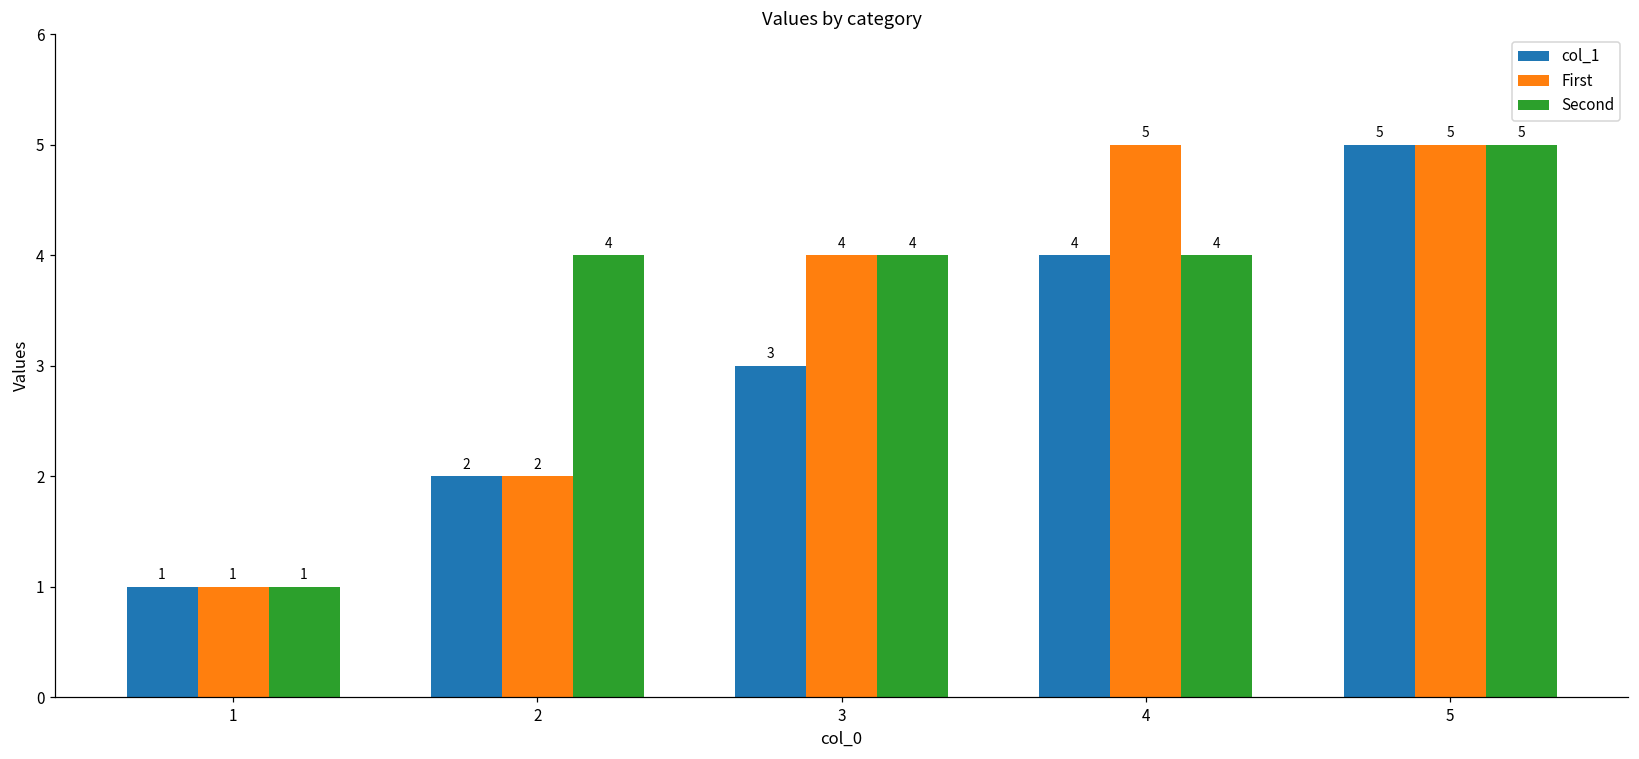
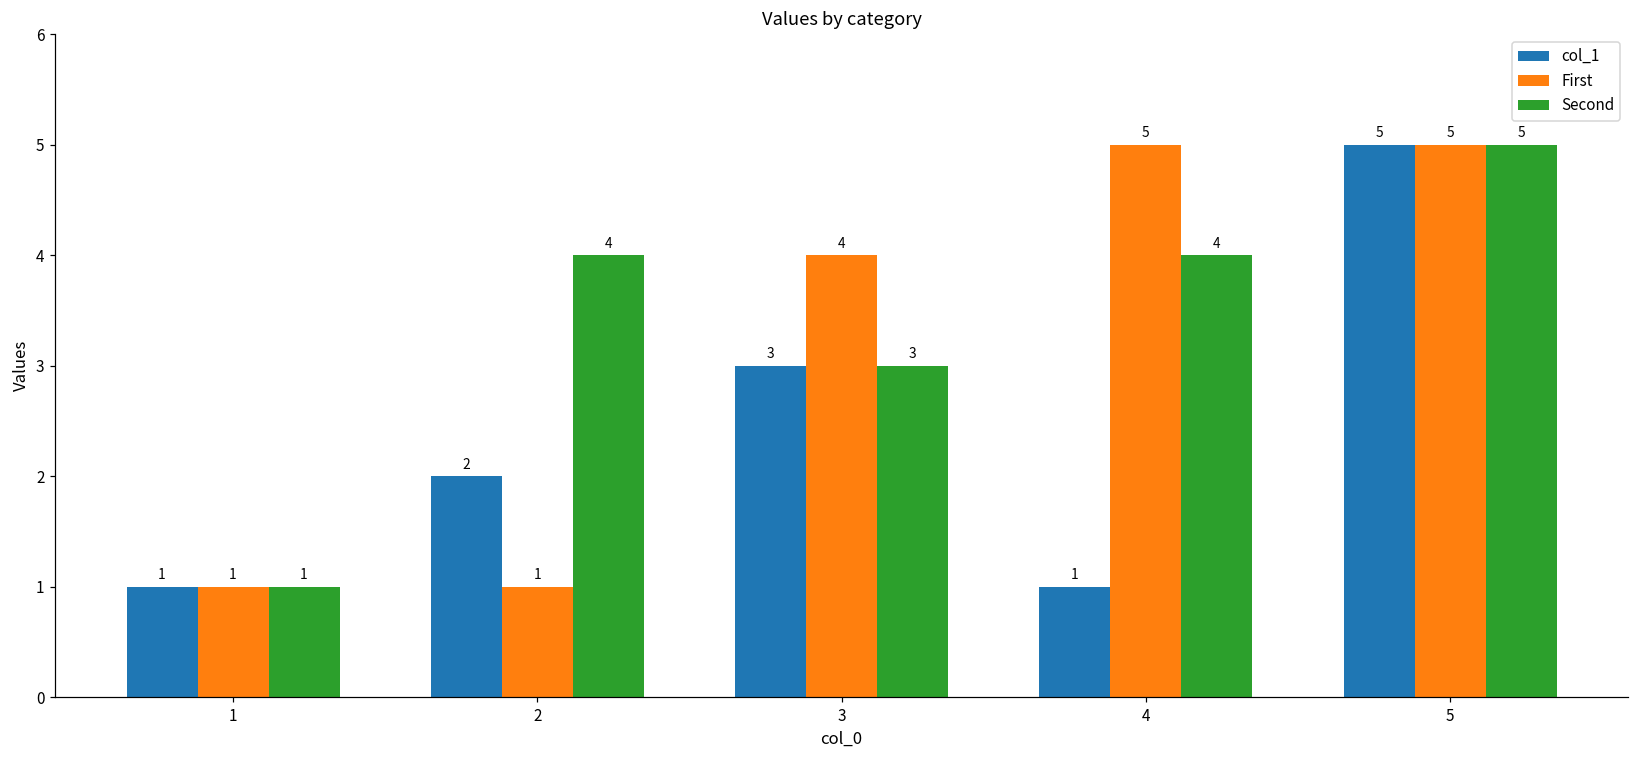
  {
    "col_1": {
      "1": 1,
      "2": 2,
      "3": 3,
-     "4": 4,
+     "4": 1,
      "5": 5
    },
    "First": {
      "1": 1,
-     "2": 2,
+     "2": 1,
      "3": 4,
      "4": 5,
      "5": 5
    },
    "Second": {
      "1": 1,
      "2": 4,
-     "3": 4,
+     "3": 3,
      "4": 4,
      "5": 5
    }
  }
